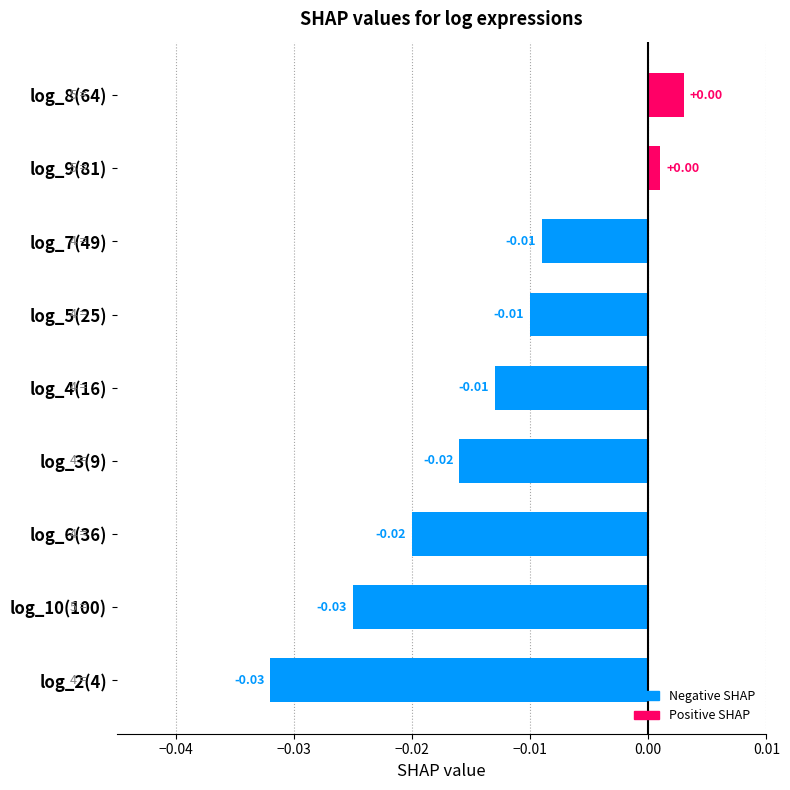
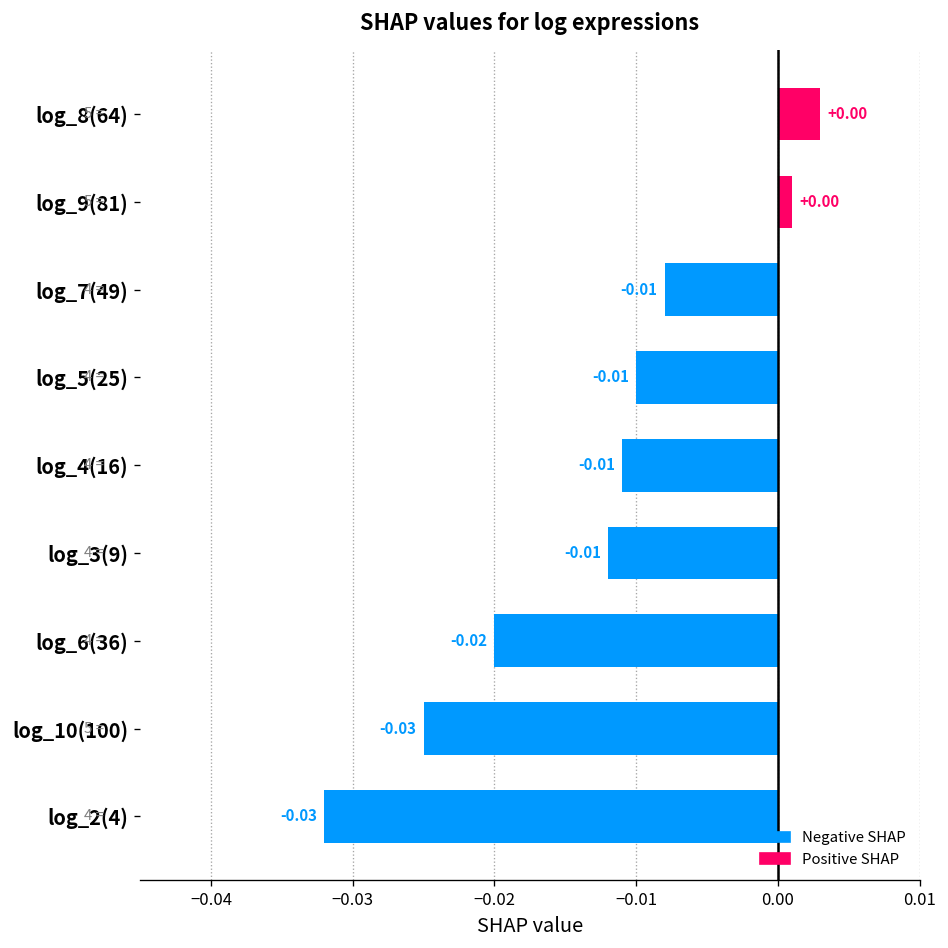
  {
    "log_8(64)": "+0.00",
    "log_9(81)": "+0.00",
-   "log_7(49)": "-0.009",
+   "log_7(49)": "-0.008",
    "log_5(25)": "-0.01",
-   "log_4(16)": "-0.013",
-   "log_3(9)": "-0.02",
+   "log_4(16)": "-0.011",
+   "log_3(9)": "-0.01",
    "log_6(36)": "-0.02",
    "log_10(100)": "-0.03",
    "log_2(4)": "-0.03"
  }
